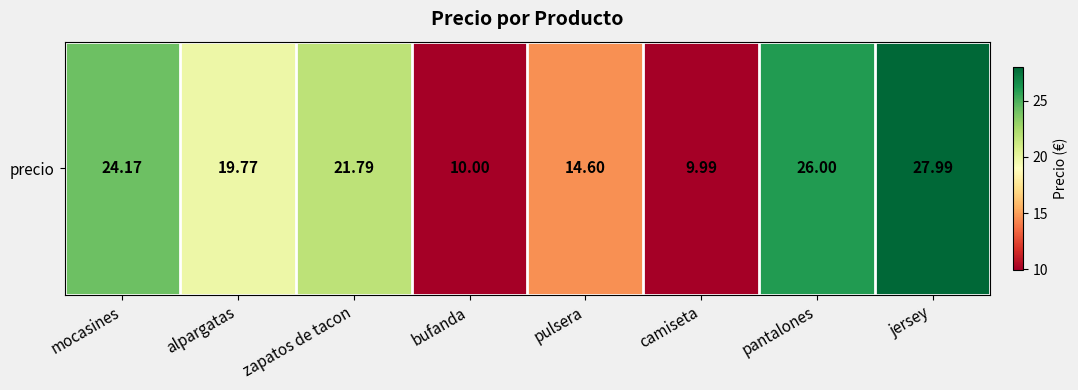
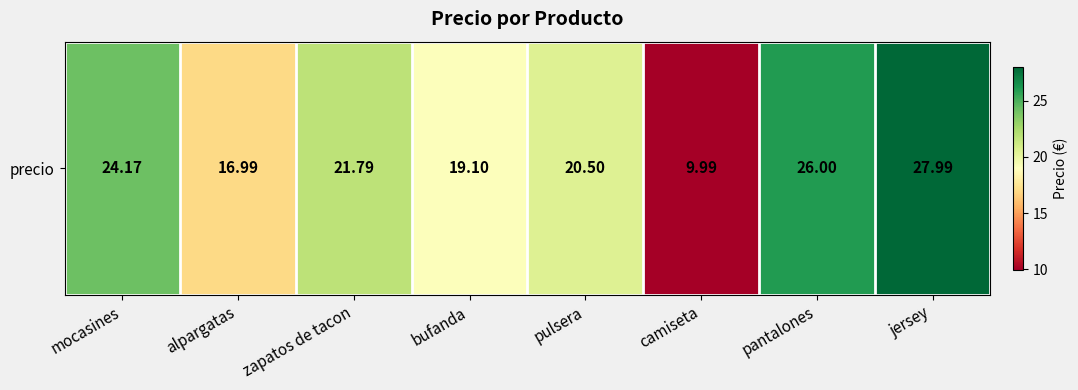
  {
    "precio": {
      "mocasines": 24.17,
-     "alpargatas": 19.77,
+     "alpargatas": 16.99,
      "zapatos de tacon": 21.79,
-     "bufanda": 10.00,
-     "pulsera": 14.60,
+     "bufanda": 19.10,
+     "pulsera": 20.50,
      "camiseta": 9.99,
      "pantalones": 26.00,
      "jersey": 27.99
    }
  }
